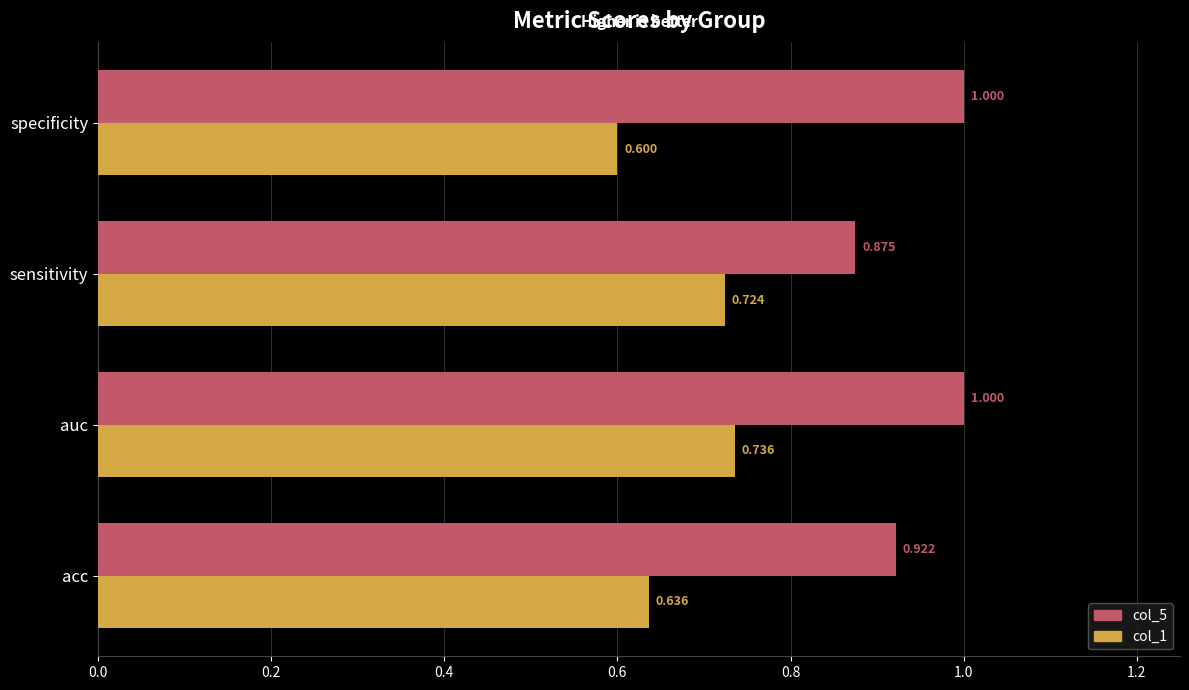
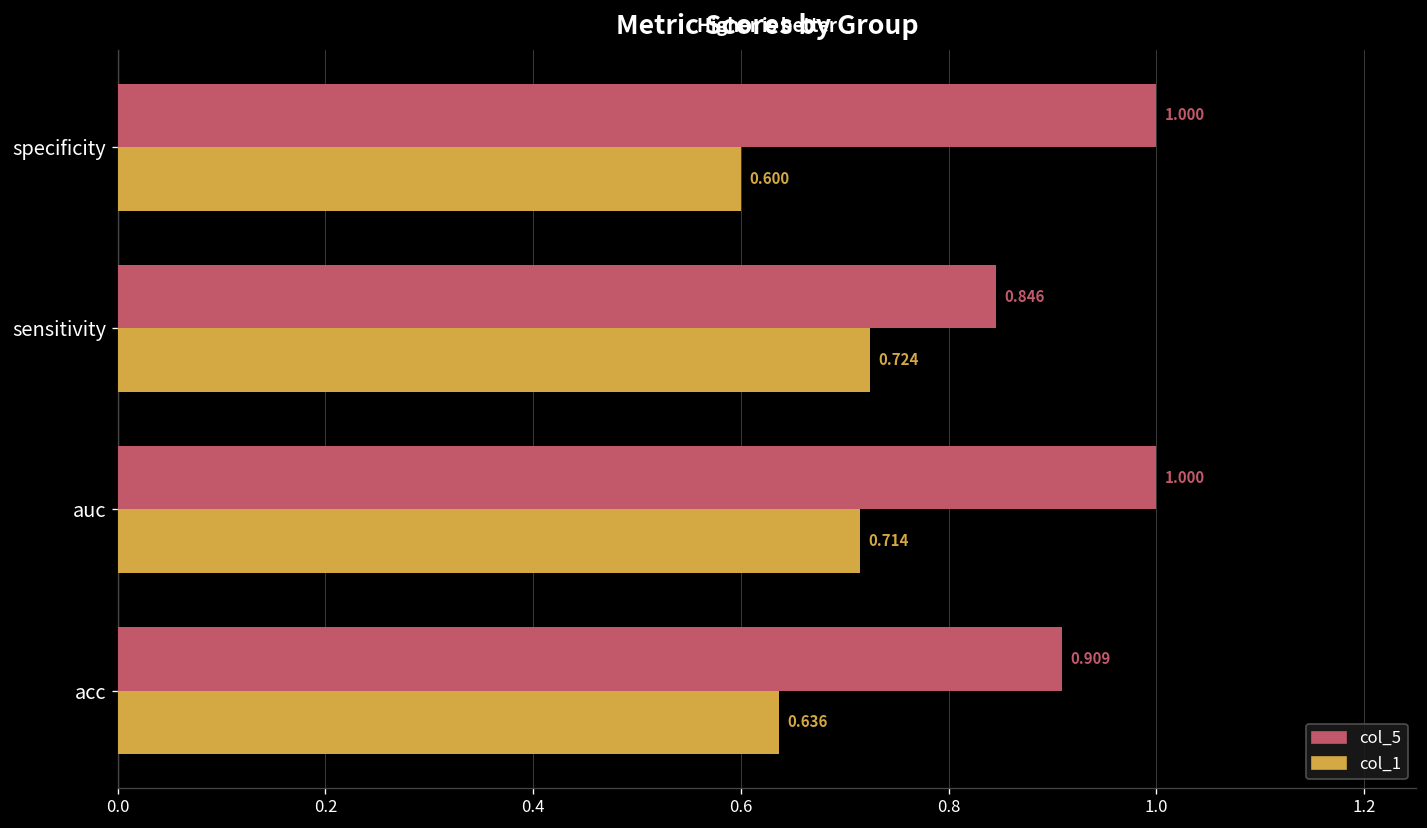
  {
    "col_5": {
      "specificity": 1.000,
-     "sensitivity": 0.875,
+     "sensitivity": 0.846,
      "auc": 1.000,
-     "acc": 0.922
+     "acc": 0.909
    },
    "col_1": {
      "specificity": 0.600,
      "sensitivity": 0.724,
-     "auc": 0.736,
+     "auc": 0.714,
      "acc": 0.636
    }
  }
